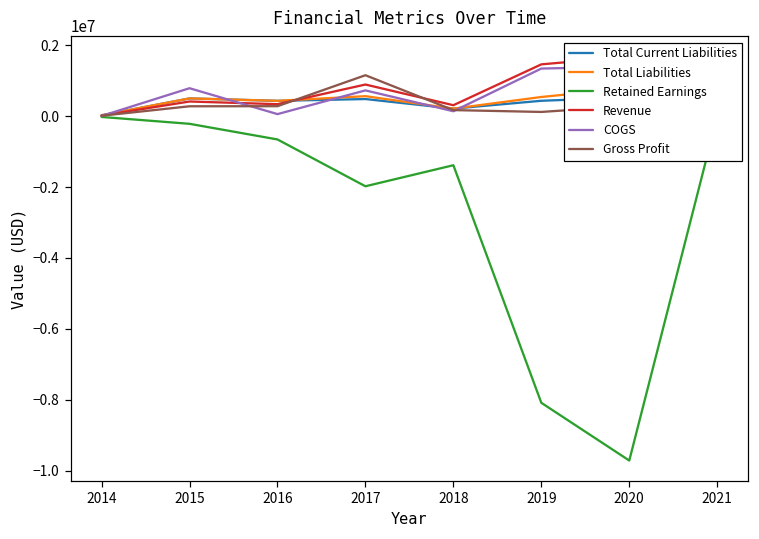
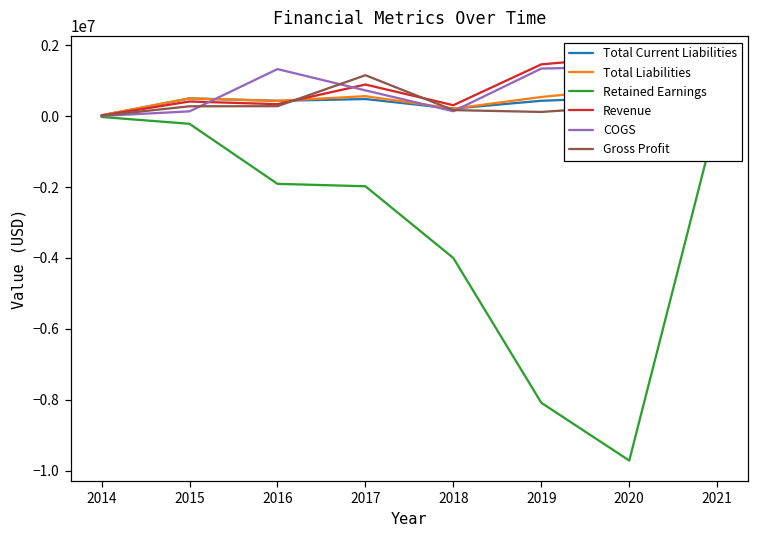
  {
    "Total Current Liabilities": {
      "2017": 500000,
      "2019": 400000
    },
    "Total Liabilities": {
      "2017": 600000,
      "2019": 500000
    },
    "Retained Earnings": {
      "2015": -200000,
-     "2016": -700000,
+     "2016": -1900000,
      "2017": -2000000,
-     "2018": -1400000,
+     "2018": -4000000,
      "2019": -8100000,
      "2020": -9700000
    },
    "Revenue": {
      "2015": 400000,
      "2017": 900000,
      "2018": 300000,
      "2019": 1500000
    },
    "COGS": {
-     "2015": 800000,
-     "2016": 100000,
+     "2015": 100000,
+     "2016": 1300000,
      "2017": 700000,
      "2019": 1300000
    },
    "Gross Profit": {
      "2015": 300000,
      "2017": 1200000,
      "2019": 100000
    }
  }
